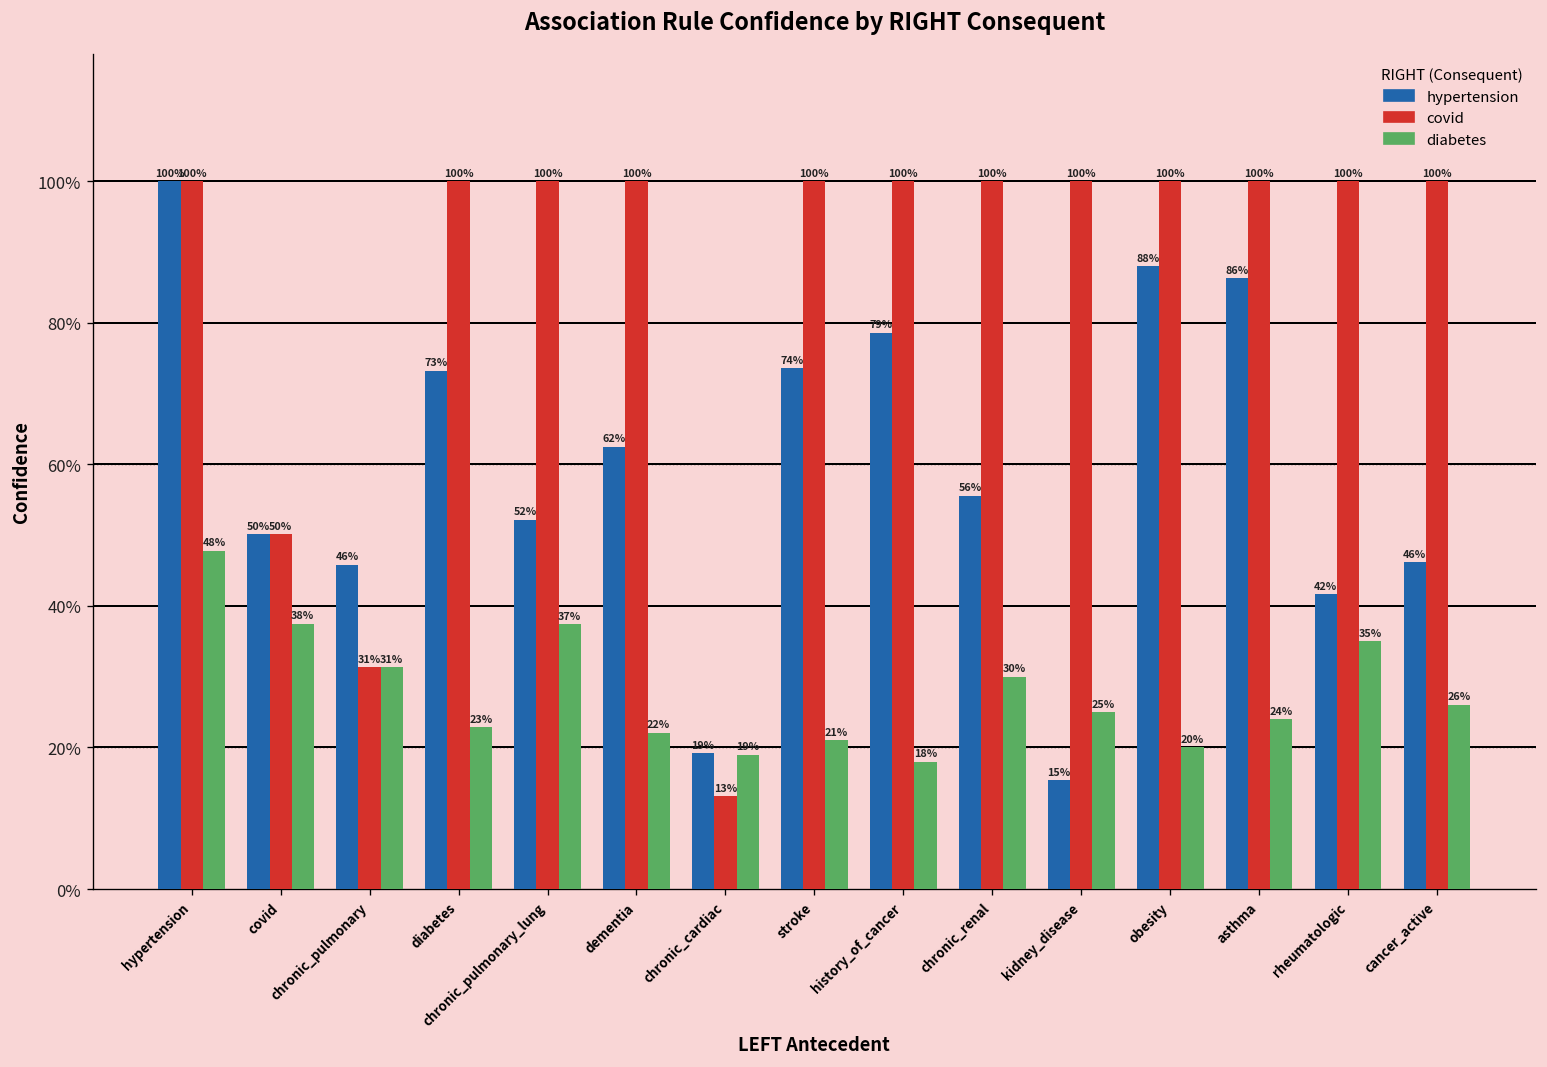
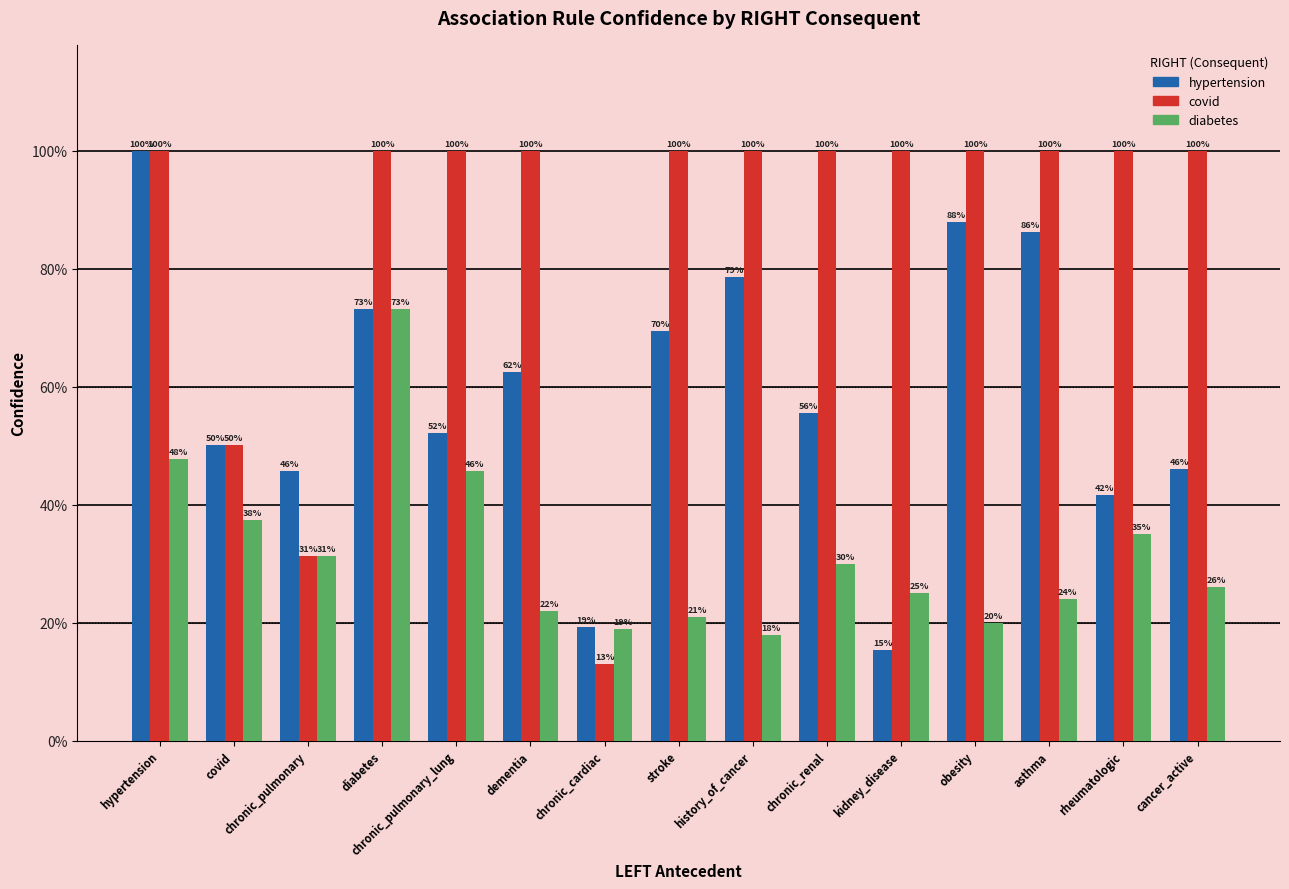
  {
    "hypertension": {
      "covid": "50%",
      "chronic_pulmonary": "46%",
      "diabetes": "73%",
      "chronic_pulmonary_lung": "52%",
      "dementia": "62%",
      "chronic_cardiac": "19%",
-     "stroke": "74%",
+     "stroke": "70%",
      "history_of_cancer": "79%",
      "chronic_renal": "56%",
      "kidney_disease": "15%",
      "obesity": "88%",
      "asthma": "86%",
      "rheumatologic": "42%",
      "cancer_active": "46%"
    },
    "covid": {
      "covid": "50%",
      "chronic_pulmonary": "31%",
      "diabetes": "100%",
      "chronic_pulmonary_lung": "100%",
      "dementia": "100%",
      "chronic_cardiac": "13%",
      "stroke": "100%",
      "history_of_cancer": "100%",
      "chronic_renal": "100%",
      "kidney_disease": "100%",
      "obesity": "100%",
      "asthma": "100%",
      "rheumatologic": "100%",
      "cancer_active": "100%"
    },
    "diabetes": {
      "hypertension": "48%",
      "covid": "38%",
      "chronic_pulmonary": "31%",
-     "diabetes": "23%",
-     "chronic_pulmonary_lung": "37%",
+     "diabetes": "73%",
+     "chronic_pulmonary_lung": "46%",
      "dementia": "22%",
      "chronic_cardiac": "19%",
      "stroke": "21%",
      "history_of_cancer": "18%",
      "chronic_renal": "30%",
      "kidney_disease": "25%",
      "obesity": "20%",
      "asthma": "24%",
      "rheumatologic": "35%",
      "cancer_active": "26%"
    }
  }
